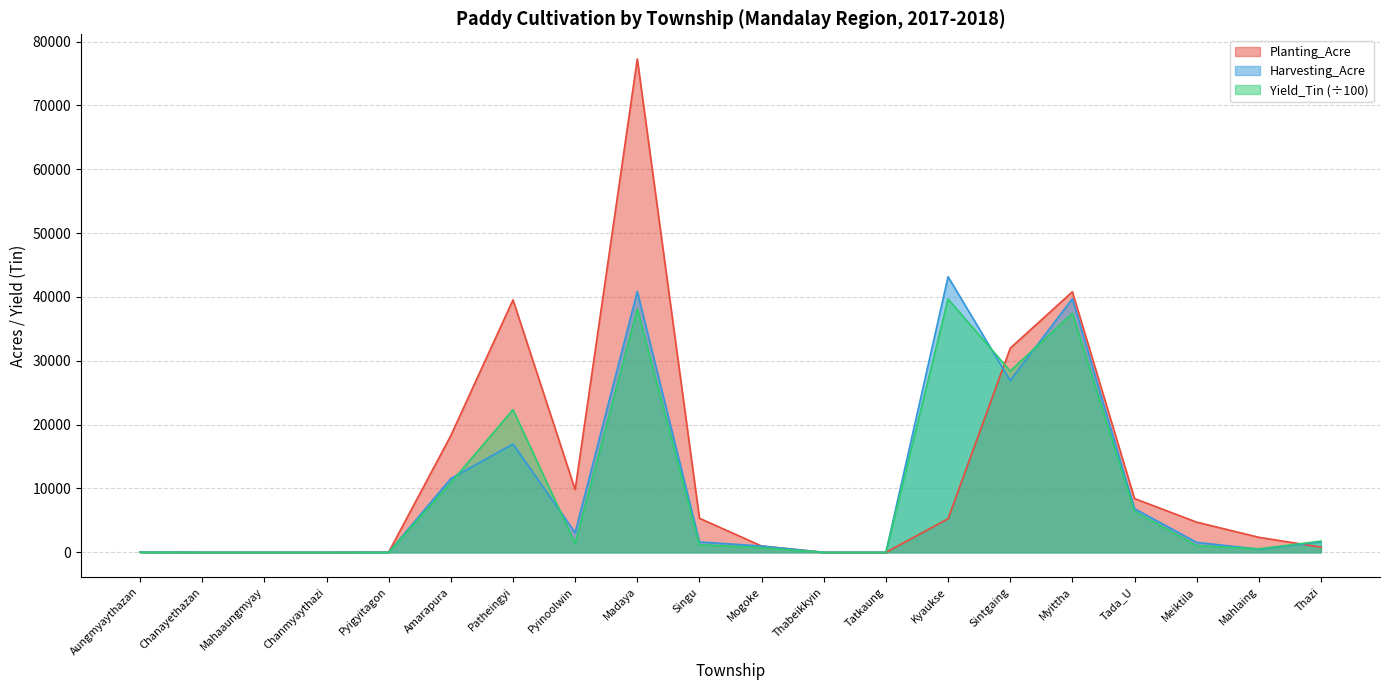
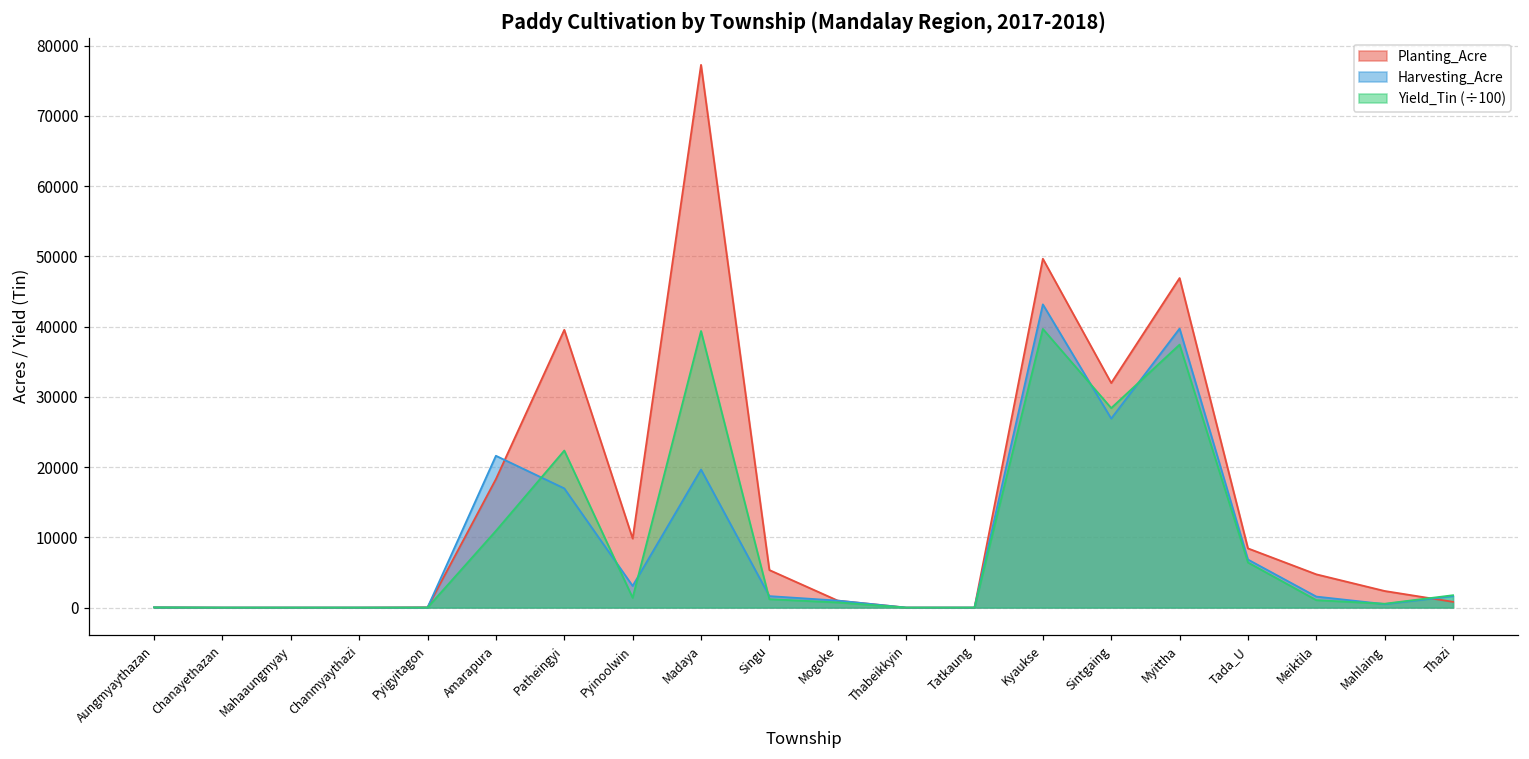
  {
    "Planting_Acre": {
      "Amarapura": 18000,
      "Patheingyi": 40000,
      "Pyinoolwin": 10000,
      "Madaya": 77000,
      "Singu": 5000,
-     "Kyaukse": 5000,
+     "Kyaukse": 50000,
      "Sintgaing": 32000,
-     "Myittha": 41000,
+     "Myittha": 47000,
      "Tada_U": 8000,
      "Meiktila": 5000,
      "Mahlaing": 2000,
      "Thazi": 1000
    },
    "Harvesting_Acre": {
-     "Amarapura": 12000,
+     "Amarapura": 22000,
      "Patheingyi": 17000,
      "Pyinoolwin": 3000,
-     "Madaya": 41000,
+     "Madaya": 20000,
      "Singu": 2000,
      "Kyaukse": 43000,
      "Sintgaing": 27000,
      "Myittha": 40000,
      "Tada_U": 7000,
      "Meiktila": 2000
    },
    "Yield_Tin (÷100)": {
      "Amarapura": 11000,
      "Patheingyi": 22000,
      "Pyinoolwin": 1000,
-     "Madaya": 38000,
+     "Madaya": 39000,
      "Singu": 1000,
      "Kyaukse": 40000,
      "Sintgaing": 28000,
      "Myittha": 37000,
      "Tada_U": 6000,
      "Meiktila": 1000
    }
  }
